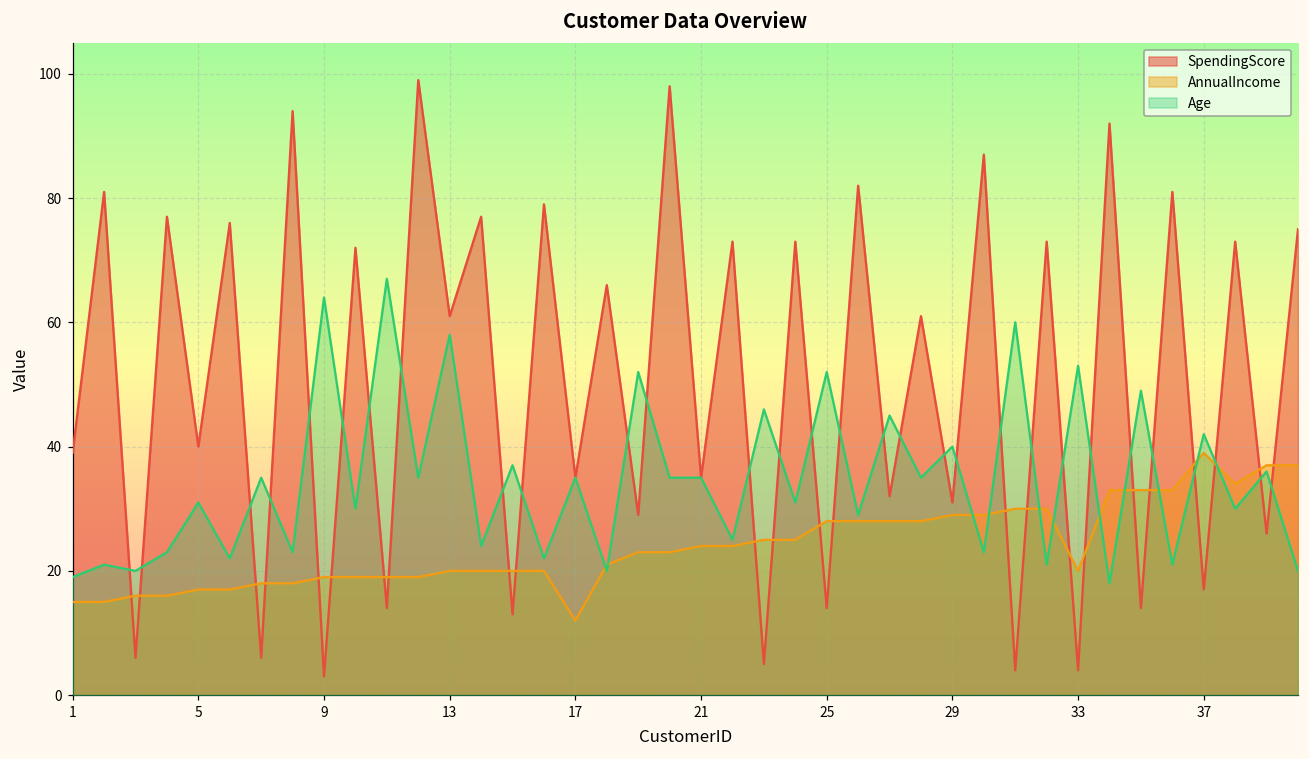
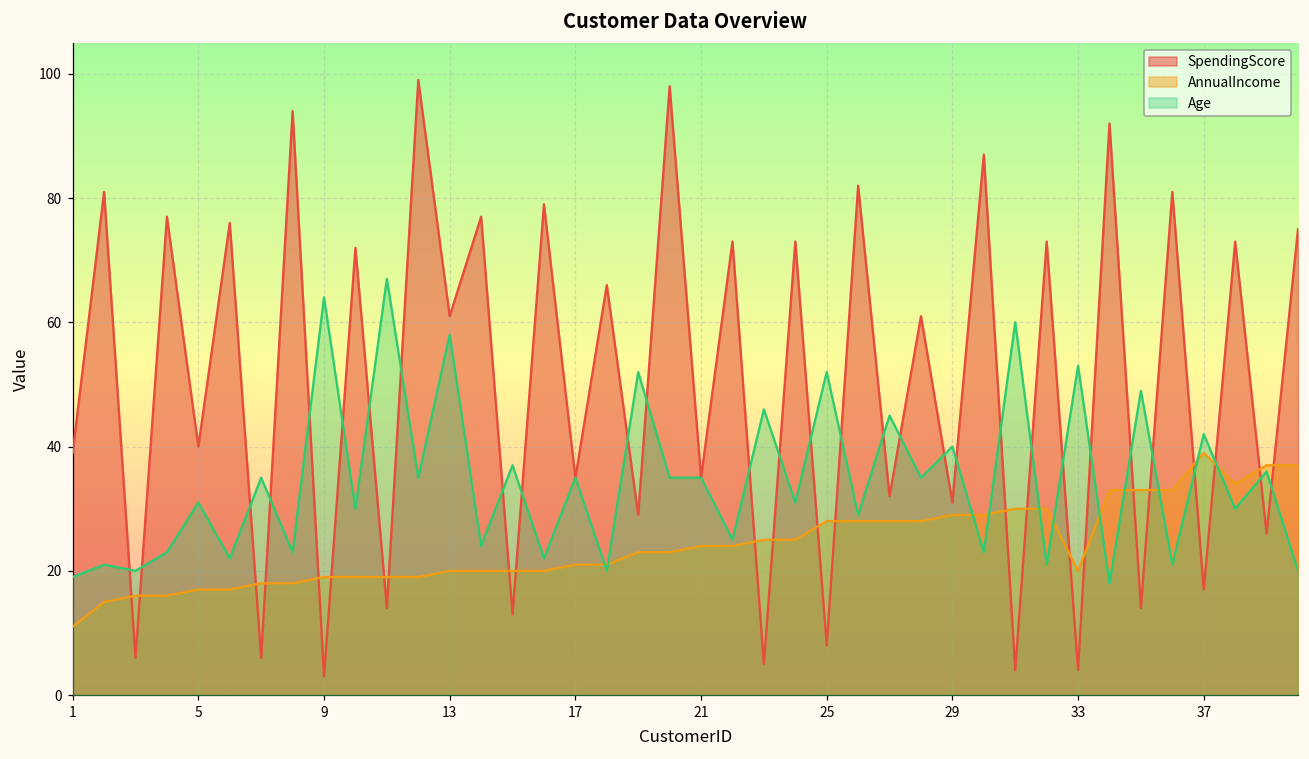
  {
    "SpendingScore": {
      "1": 39,
      "5": 40,
      "9": 3,
      "13": 61,
-     "25": 14,
+     "25": 8,
      "29": 31,
      "33": 4,
      "37": 17
    },
    "AnnualIncome": {
-     "1": 15,
+     "1": 11,
      "5": 17,
      "9": 19,
      "13": 20,
-     "17": 12,
+     "17": 21,
      "21": 24,
      "25": 28,
      "29": 29,
      "33": 20,
      "37": 39
    },
    "Age": {
      "1": 19,
      "5": 31,
      "9": 64,
      "13": 58,
      "25": 52,
      "29": 40,
      "33": 53,
      "37": 42
    }
  }
